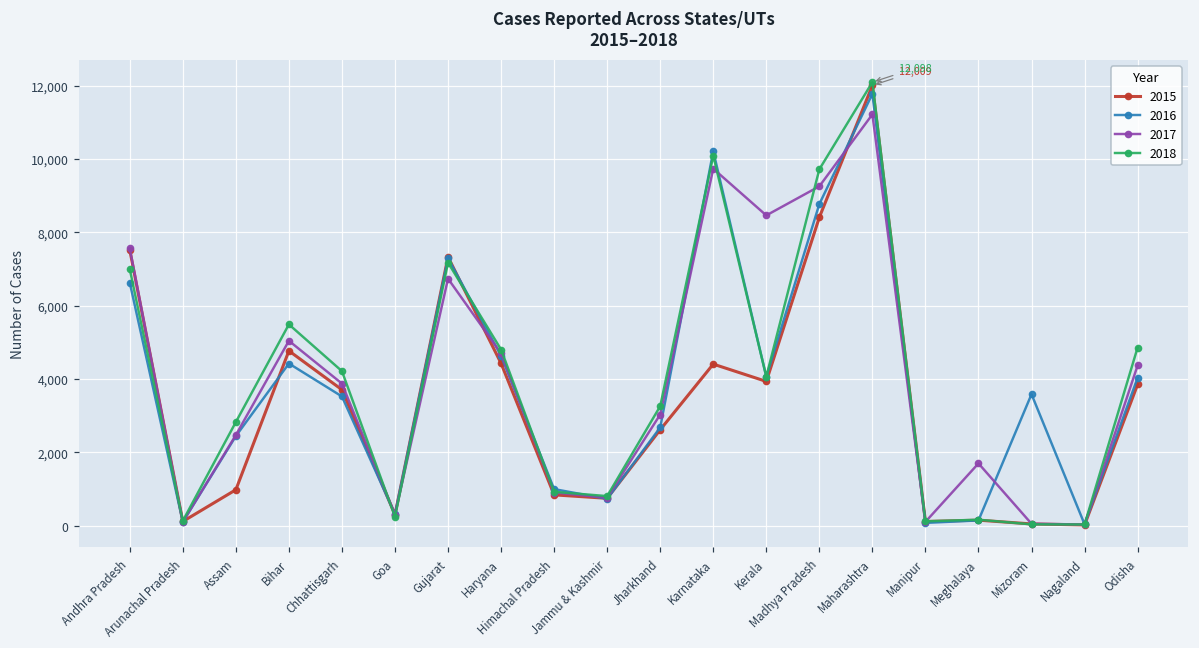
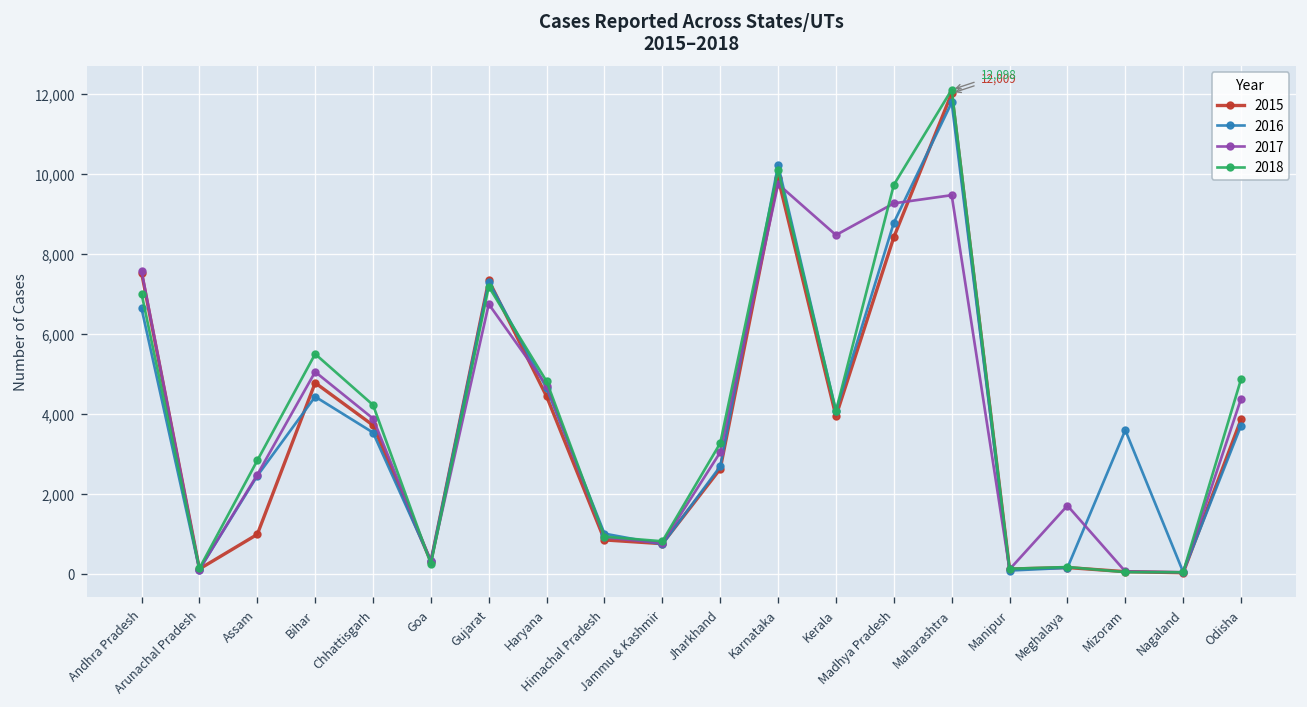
  {
    "2015": {
      "Assam": "1,000",
      "Bihar": "4,800",
      "Chhattisgarh": "3,700",
      "Haryana": "4,400",
-     "Karnataka": "4,400",
+     "Karnataka": "9,900",
      "Kerala": "3,900",
      "Madhya Pradesh": "8,400",
      "Odisha": "3,900"
    },
    "2016": {
      "Andhra Pradesh": "6,600",
      "Bihar": "4,400",
      "Chhattisgarh": "3,500",
      "Karnataka": "10,200",
      "Madhya Pradesh": "8,800",
      "Maharashtra": "11,800",
      "Mizoram": "3,600",
-     "Odisha": "4,000"
+     "Odisha": "3,700"
    },
    "2017": {
      "Bihar": "5,000",
      "Chhattisgarh": "3,900",
      "Gujarat": "6,700",
      "Jharkhand": "3,000",
      "Karnataka": "9,700",
      "Kerala": "8,500",
      "Madhya Pradesh": "9,300",
-     "Maharashtra": "11,200",
+     "Maharashtra": "9,500",
      "Meghalaya": "1,700",
      "Odisha": "4,400"
    },
    "2018": {
      "Andhra Pradesh": "7,000",
      "Assam": "2,800",
      "Bihar": "5,500",
      "Chhattisgarh": "4,200",
      "Gujarat": "7,200",
      "Haryana": "4,800",
      "Jharkhand": "3,300",
      "Karnataka": "10,100",
      "Madhya Pradesh": "9,700",
      "Odisha": "4,900"
    }
  }
